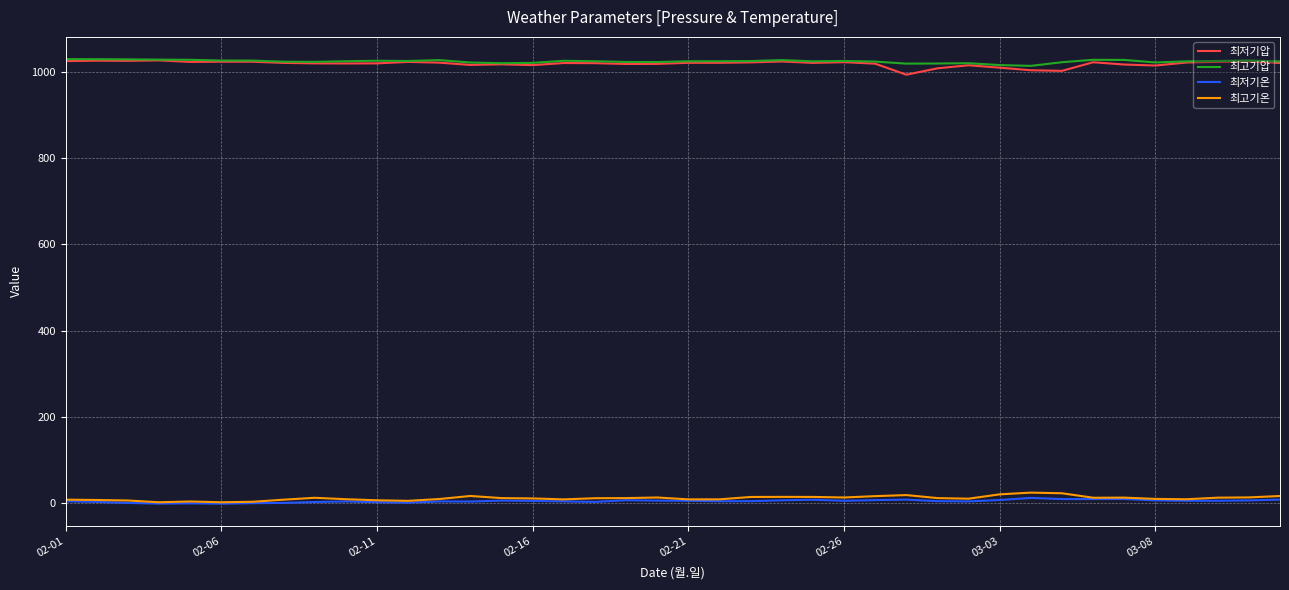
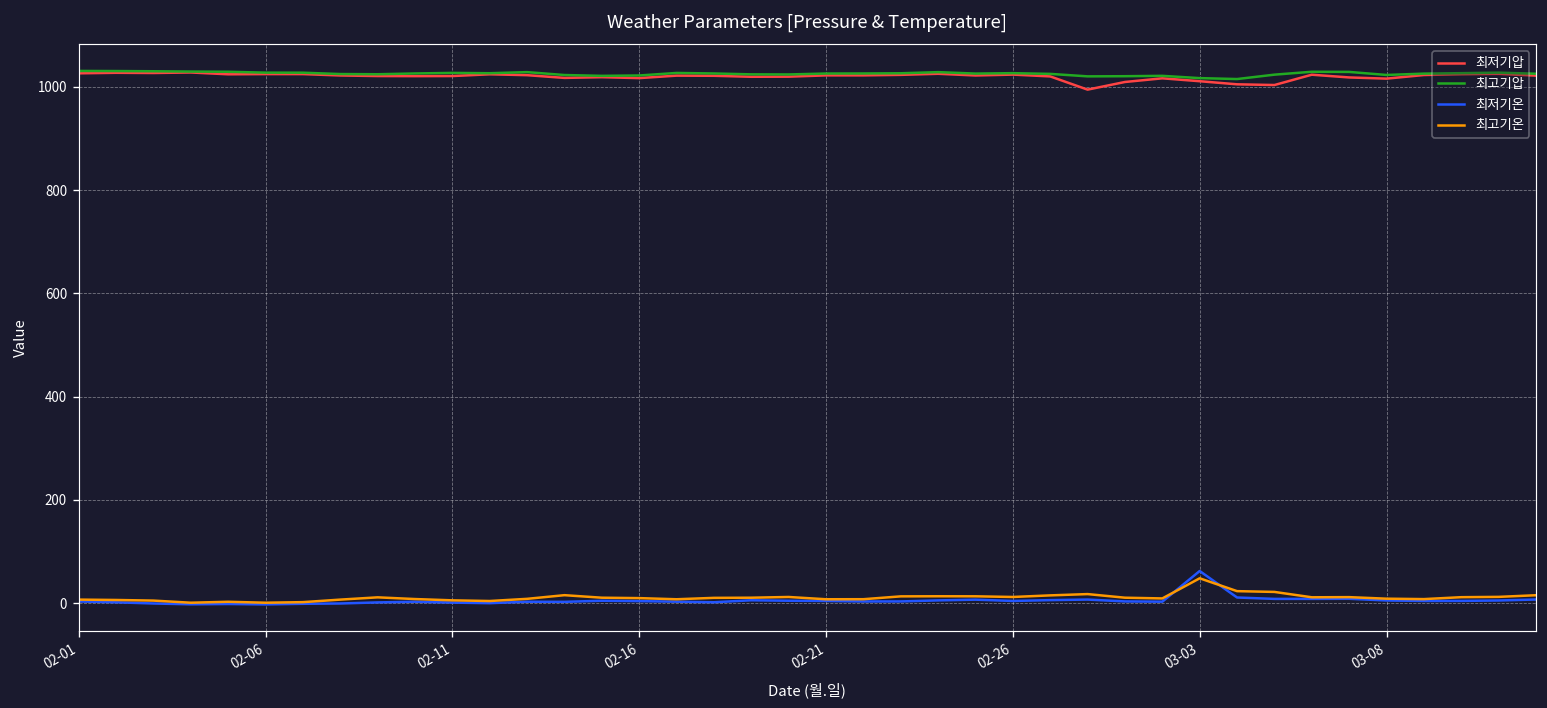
  {
    "최저기압": {
      "02-11": 1020,
      "03-03": 1010,
      "03-08": 1020
    },
    "최고기압": {
      "02-11": 1030,
      "03-03": 1020,
      "03-08": 1020
    },
    "최저기온": {
      "02-26": 0,
-     "03-03": 10
+     "03-03": 60
    },
    "최고기온": {
      "02-26": 10,
-     "03-03": 20
+     "03-03": 50
    }
  }
